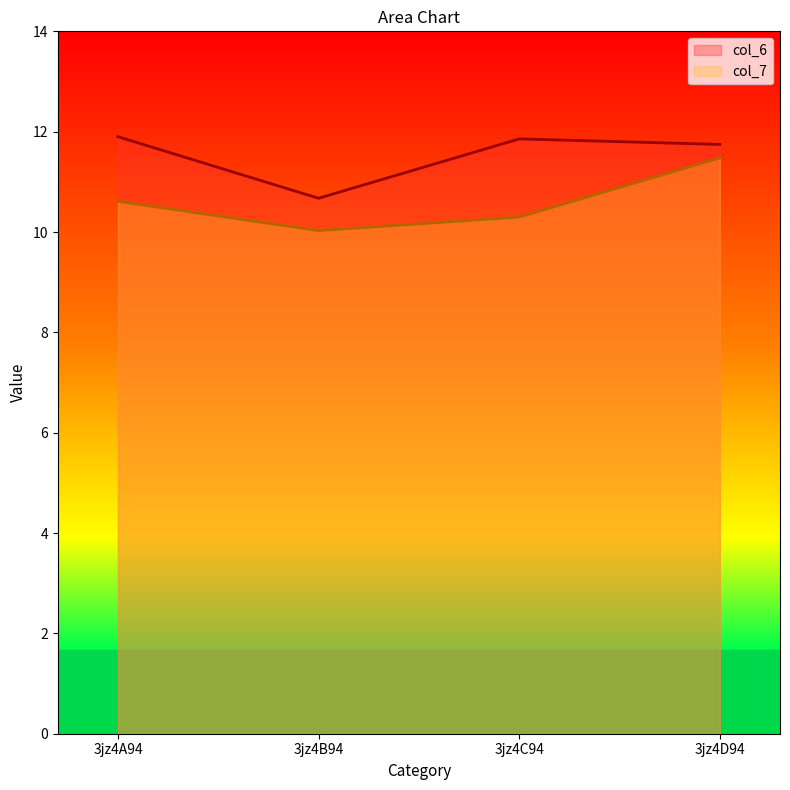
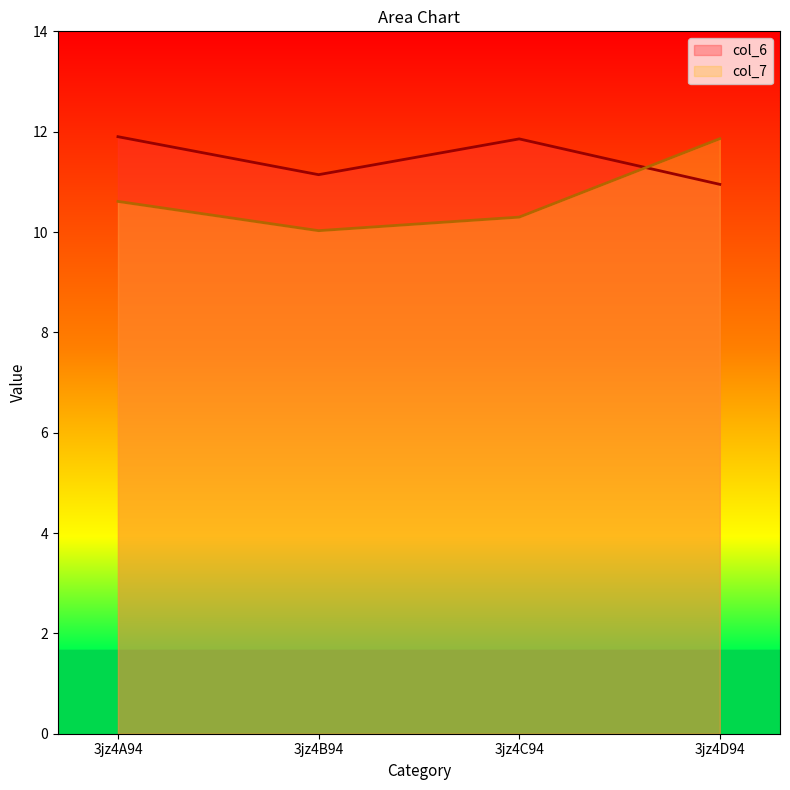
  {
    "col_6": {
      "3jz4A94": 11.9,
-     "3jz4B94": 10.7,
+     "3jz4B94": 11.1,
      "3jz4C94": 11.9,
-     "3jz4D94": 11.7
+     "3jz4D94": 11.0
    },
    "col_7": {
      "3jz4A94": 10.6,
      "3jz4B94": 10.0,
      "3jz4C94": 10.3,
-     "3jz4D94": 11.5
+     "3jz4D94": 11.9
    }
  }
